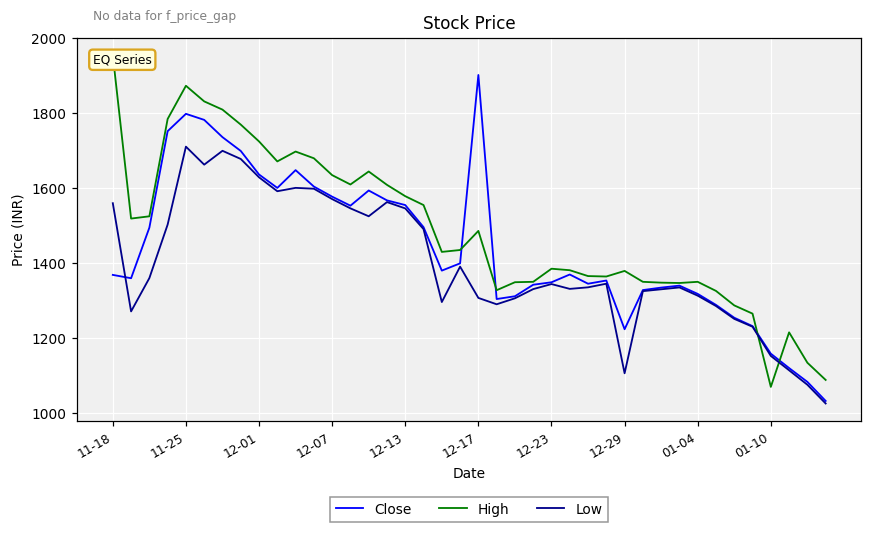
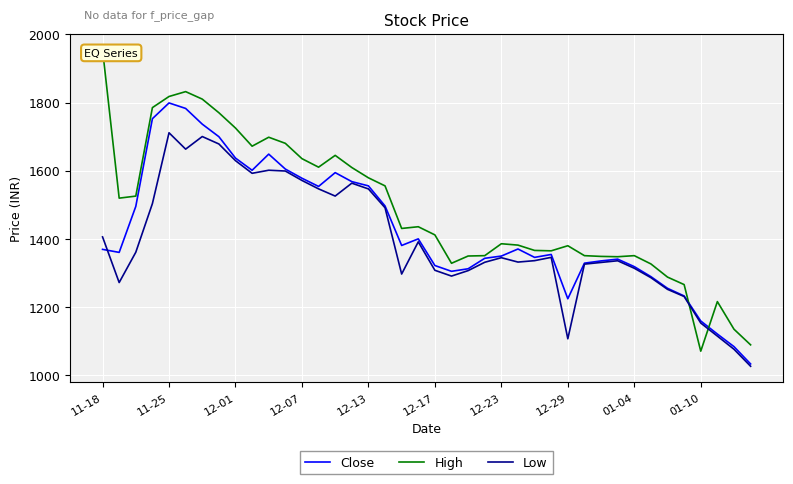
  {
    "Close": {
      "11-18": 1370,
      "11-25": 1800,
      "12-13": 1560,
-     "12-17": 1900,
+     "12-17": 1320,
      "12-29": 1220
    },
    "High": {
-     "11-25": 1870,
+     "11-25": 1820,
      "12-01": 1730,
      "12-07": 1640,
      "12-13": 1580,
-     "12-17": 1490,
+     "12-17": 1410,
      "12-23": 1390,
      "12-29": 1380,
      "01-04": 1350,
      "01-10": 1070
    },
    "Low": {
-     "11-18": 1560,
+     "11-18": 1410,
      "11-25": 1710,
      "12-13": 1550,
      "12-17": 1310,
      "12-29": 1110
    }
  }
